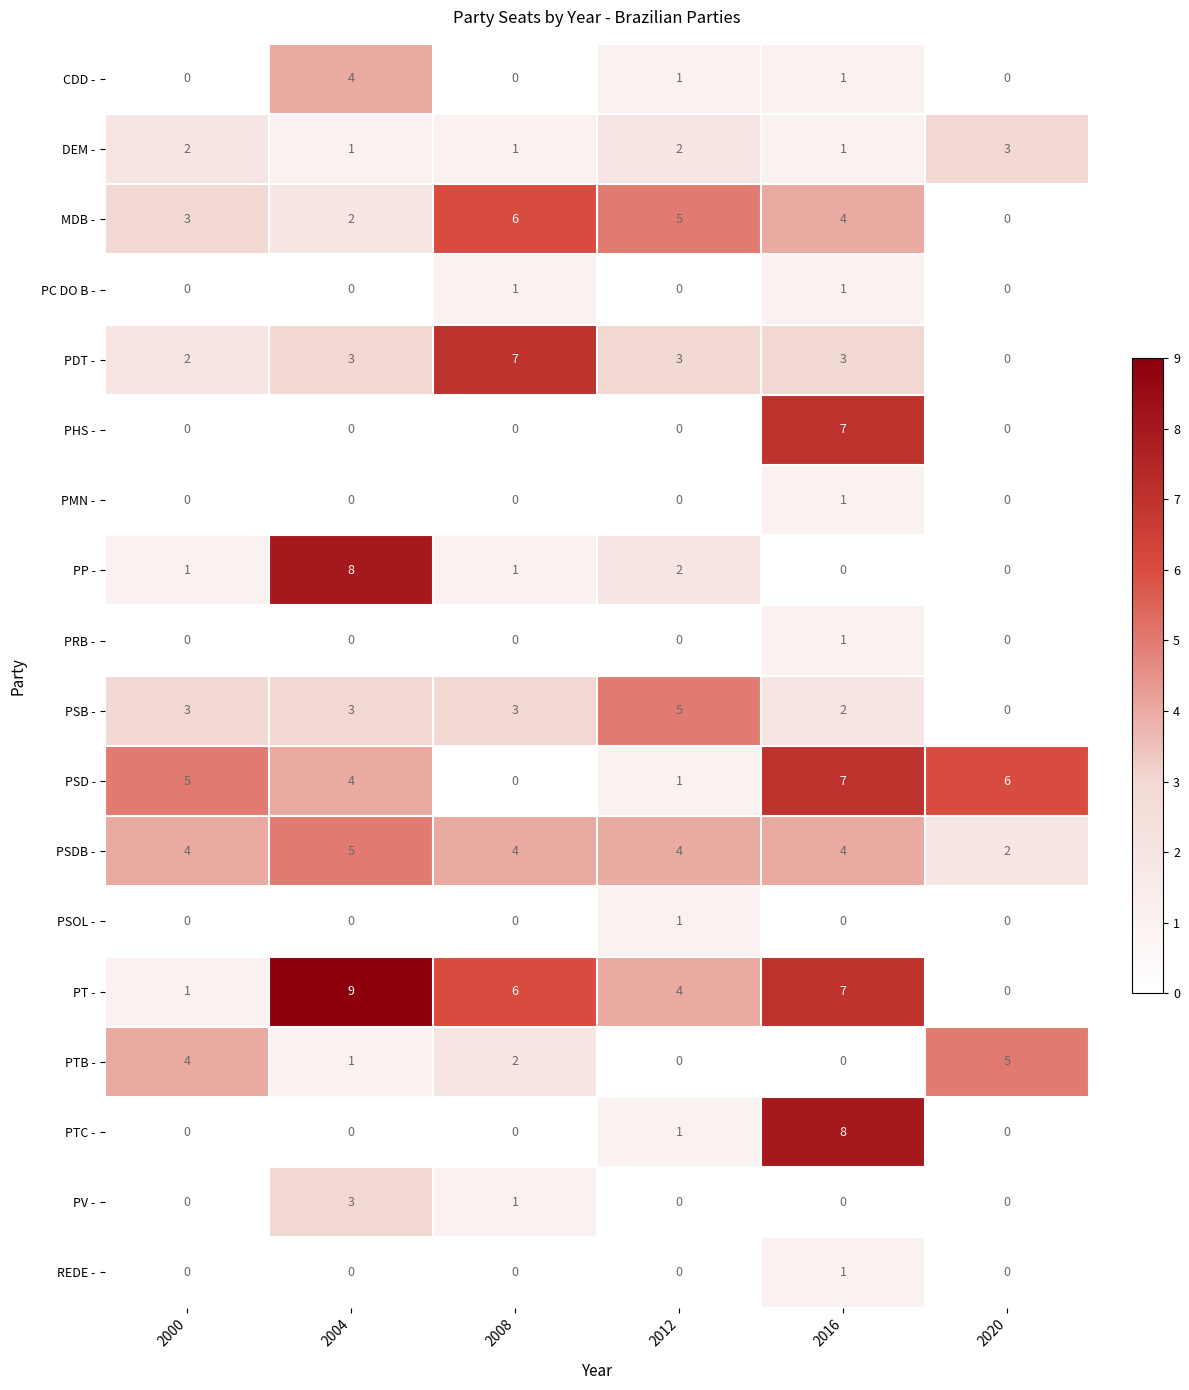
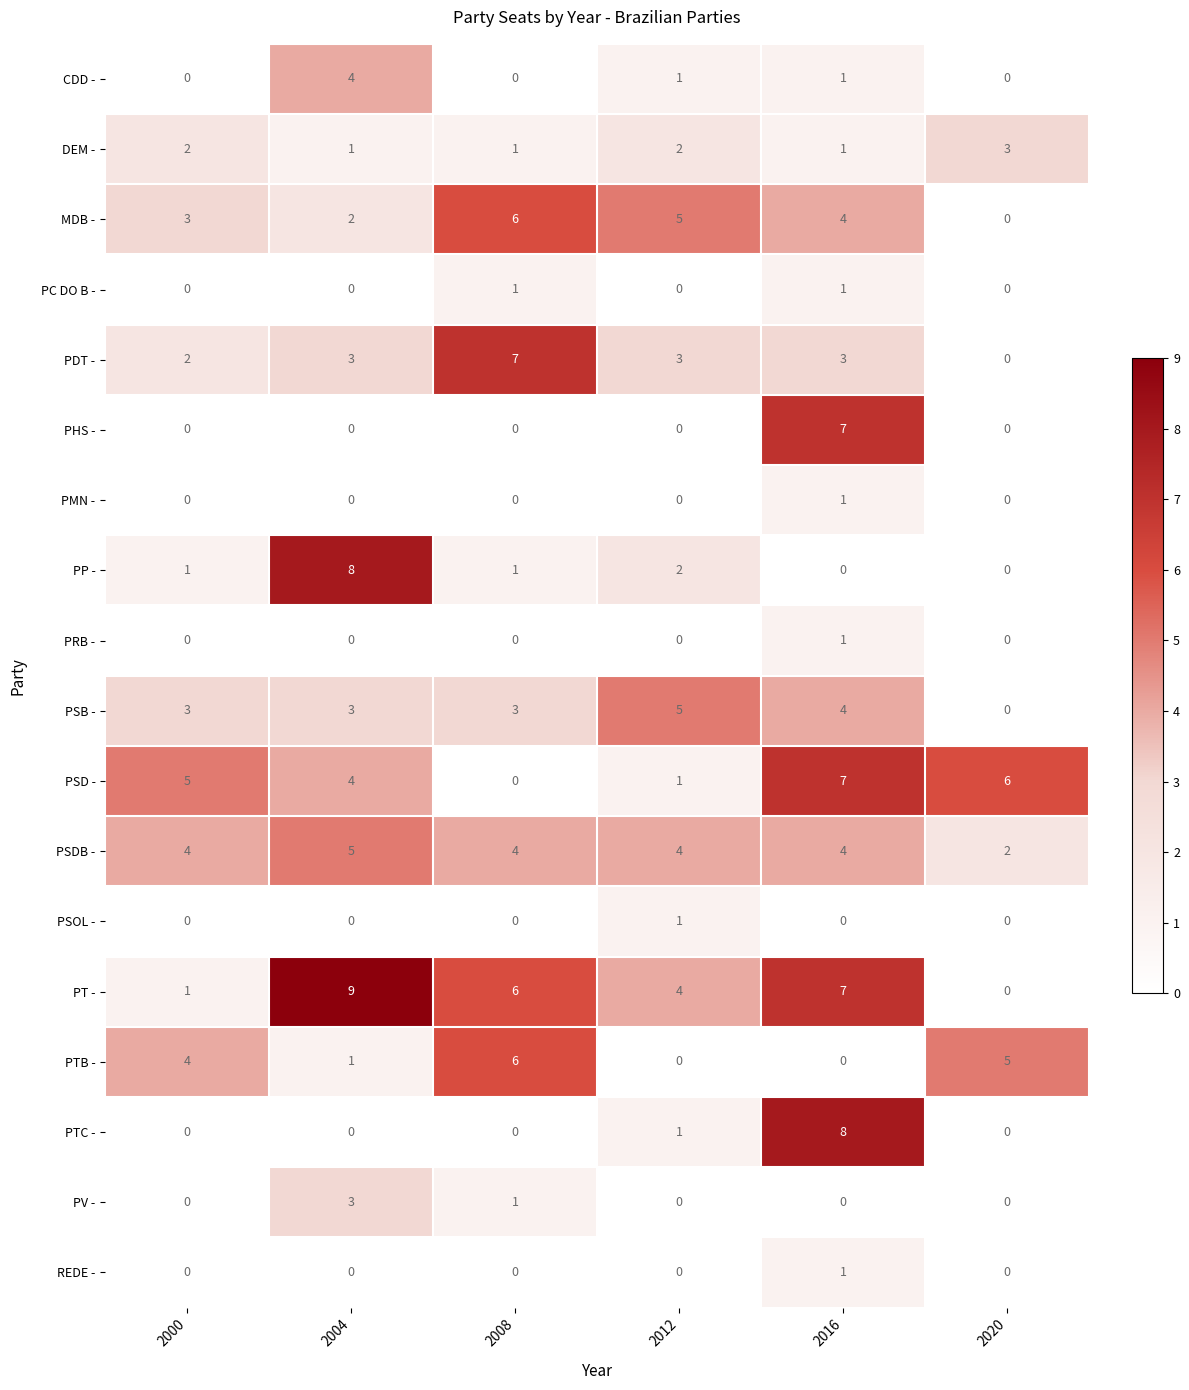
  {
    "CDD -": {
      "2000": 0,
      "2004": 4,
      "2008": 0,
      "2012": 1,
      "2016": 1,
      "2020": 0
    },
    "DEM -": {
      "2000": 2,
      "2004": 1,
      "2008": 1,
      "2012": 2,
      "2016": 1,
      "2020": 3
    },
    "MDB -": {
      "2000": 3,
      "2004": 2,
      "2008": 6,
      "2012": 5,
      "2016": 4,
      "2020": 0
    },
    "PC DO B -": {
      "2000": 0,
      "2004": 0,
      "2008": 1,
      "2012": 0,
      "2016": 1,
      "2020": 0
    },
    "PDT -": {
      "2000": 2,
      "2004": 3,
      "2008": 7,
      "2012": 3,
      "2016": 3,
      "2020": 0
    },
    "PHS -": {
      "2000": 0,
      "2004": 0,
      "2008": 0,
      "2012": 0,
      "2016": 7,
      "2020": 0
    },
    "PMN -": {
      "2000": 0,
      "2004": 0,
      "2008": 0,
      "2012": 0,
      "2016": 1,
      "2020": 0
    },
    "PP -": {
      "2000": 1,
      "2004": 8,
      "2008": 1,
      "2012": 2,
      "2016": 0,
      "2020": 0
    },
    "PRB -": {
      "2000": 0,
      "2004": 0,
      "2008": 0,
      "2012": 0,
      "2016": 1,
      "2020": 0
    },
    "PSB -": {
      "2000": 3,
      "2004": 3,
      "2008": 3,
      "2012": 5,
-     "2016": 2,
+     "2016": 4,
      "2020": 0
    },
    "PSD -": {
      "2000": 5,
      "2004": 4,
      "2008": 0,
      "2012": 1,
      "2016": 7,
      "2020": 6
    },
    "PSDB -": {
      "2000": 4,
      "2004": 5,
      "2008": 4,
      "2012": 4,
      "2016": 4,
      "2020": 2
    },
    "PSOL -": {
      "2000": 0,
      "2004": 0,
      "2008": 0,
      "2012": 1,
      "2016": 0,
      "2020": 0
    },
    "PT -": {
      "2000": 1,
      "2004": 9,
      "2008": 6,
      "2012": 4,
      "2016": 7,
      "2020": 0
    },
    "PTB -": {
      "2000": 4,
      "2004": 1,
-     "2008": 2,
+     "2008": 6,
      "2012": 0,
      "2016": 0,
      "2020": 5
    },
    "PTC -": {
      "2000": 0,
      "2004": 0,
      "2008": 0,
      "2012": 1,
      "2016": 8,
      "2020": 0
    },
    "PV -": {
      "2000": 0,
      "2004": 3,
      "2008": 1,
      "2012": 0,
      "2016": 0,
      "2020": 0
    },
    "REDE -": {
      "2000": 0,
      "2004": 0,
      "2008": 0,
      "2012": 0,
      "2016": 1,
      "2020": 0
    }
  }
